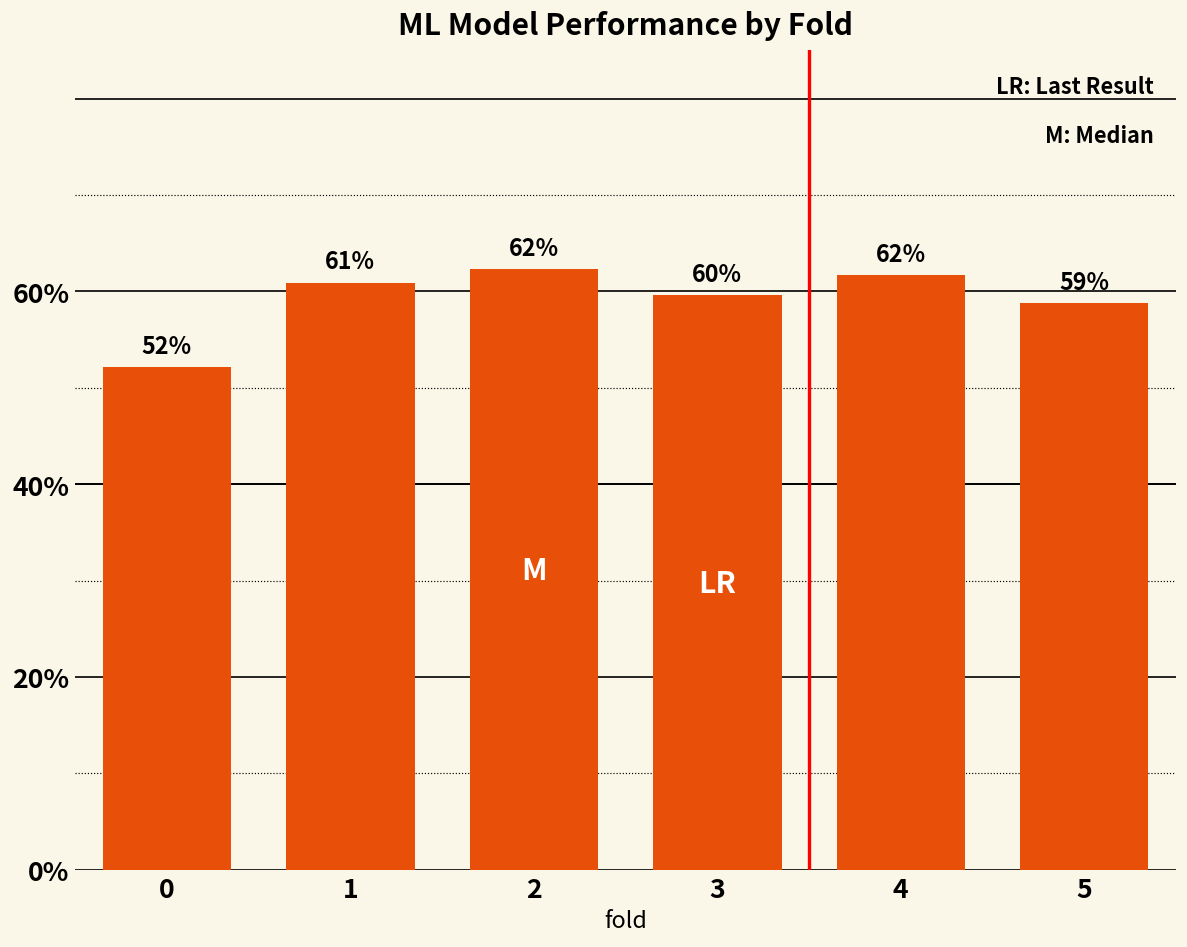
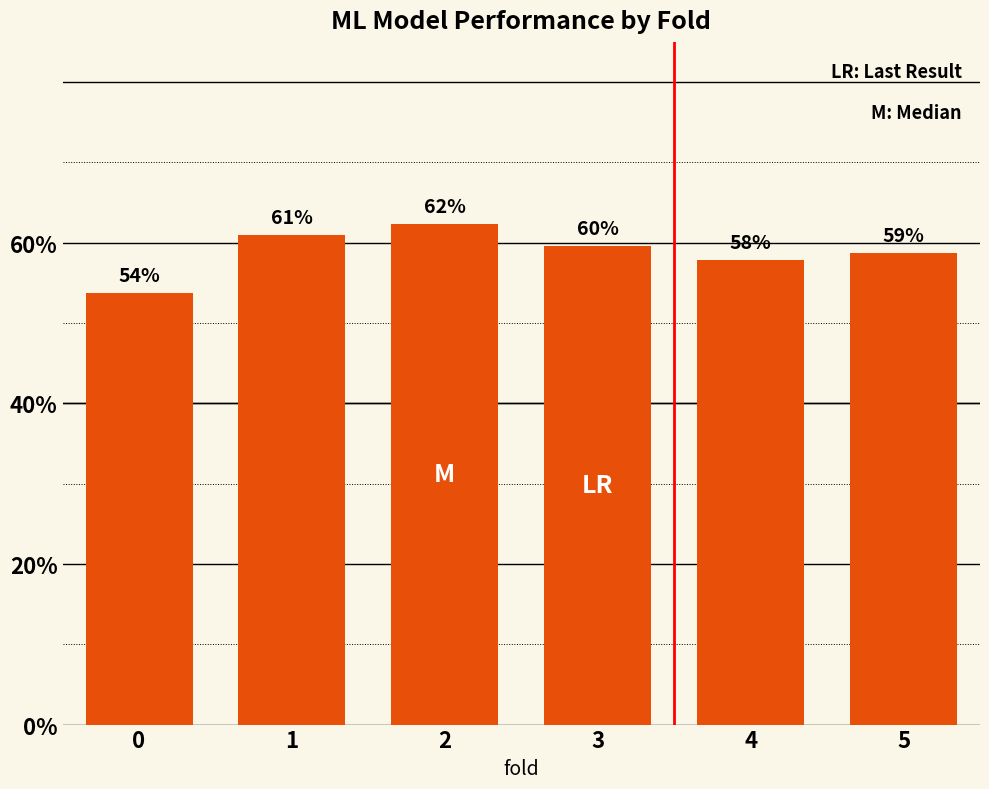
  {
-   "0": "52%",
+   "0": "54%",
    "1": "61%",
    "2": "62%",
    "3": "60%",
-   "4": "62%",
+   "4": "58%",
    "5": "59%"
  }
